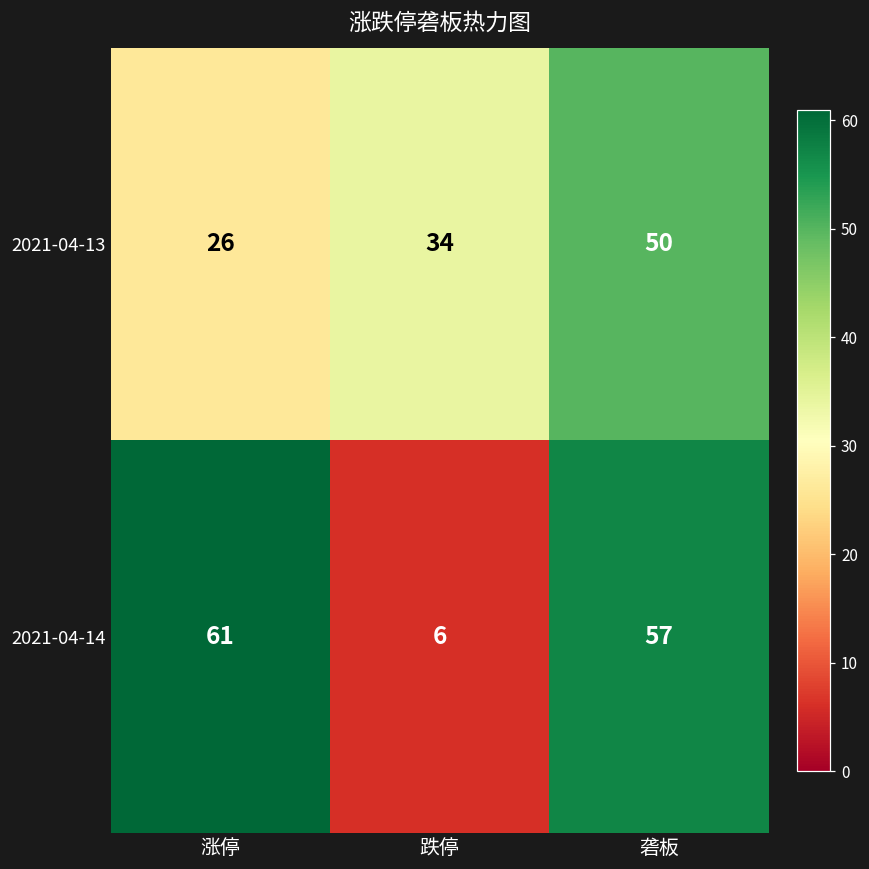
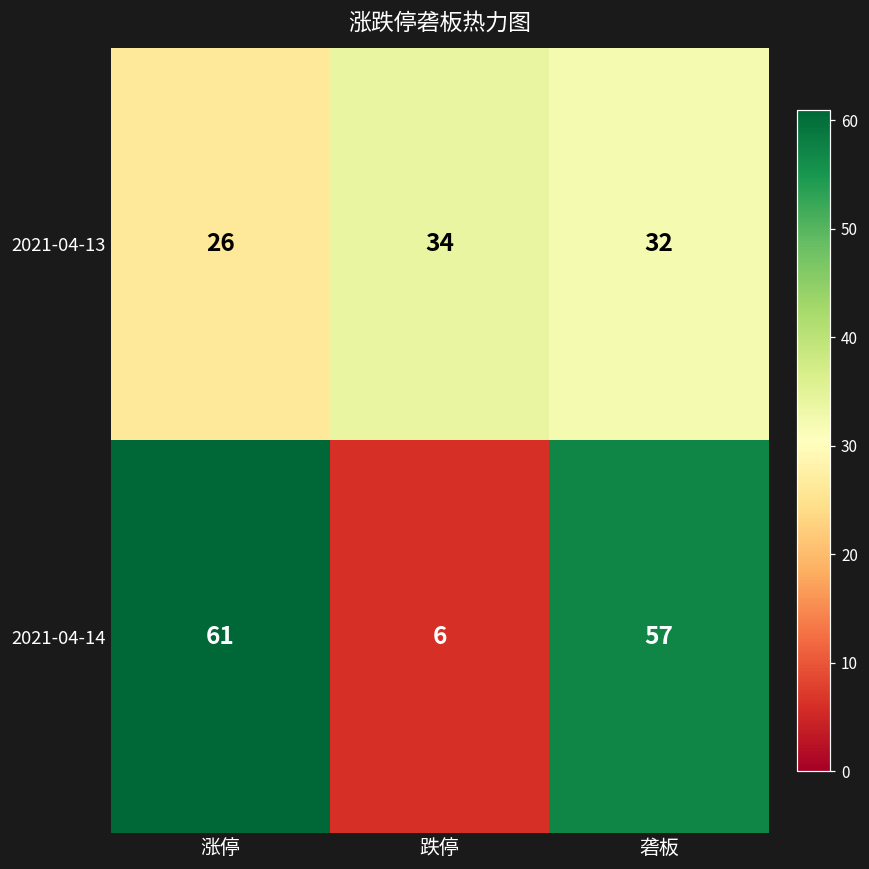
  {
    "2021-04-13": {
      "涨停": 26,
      "跌停": 34,
-     "砻板": 50
+     "砻板": 32
    },
    "2021-04-14": {
      "涨停": 61,
      "跌停": 6,
      "砻板": 57
    }
  }
